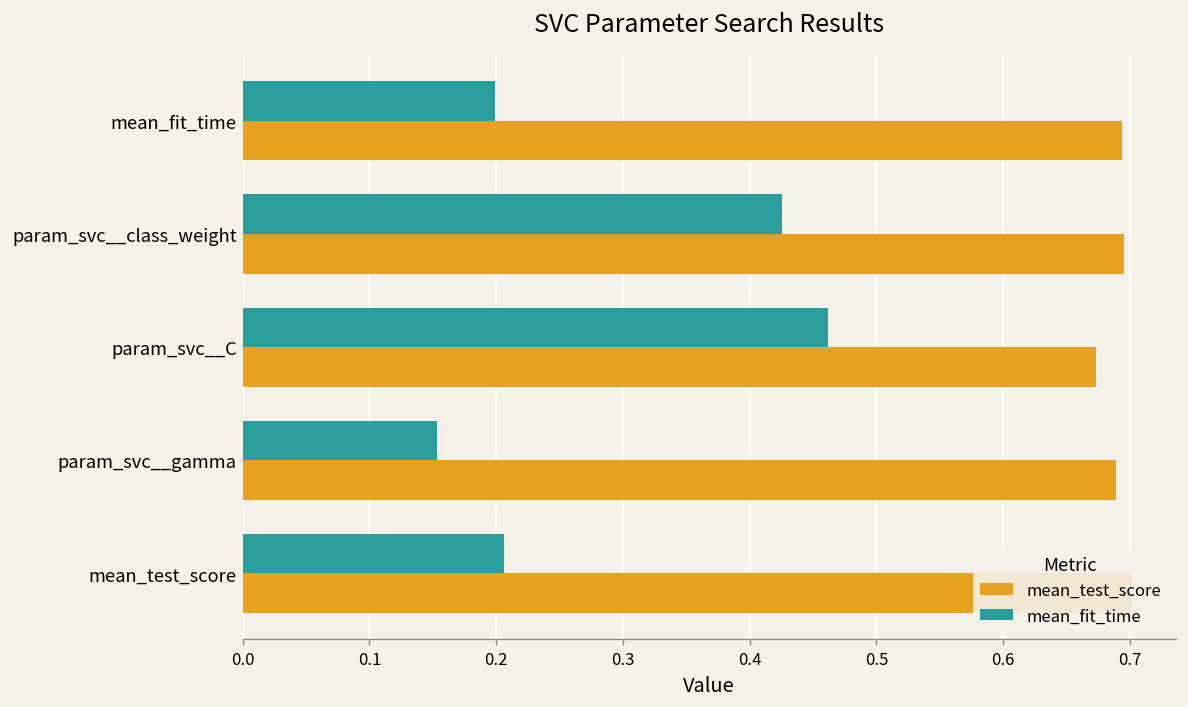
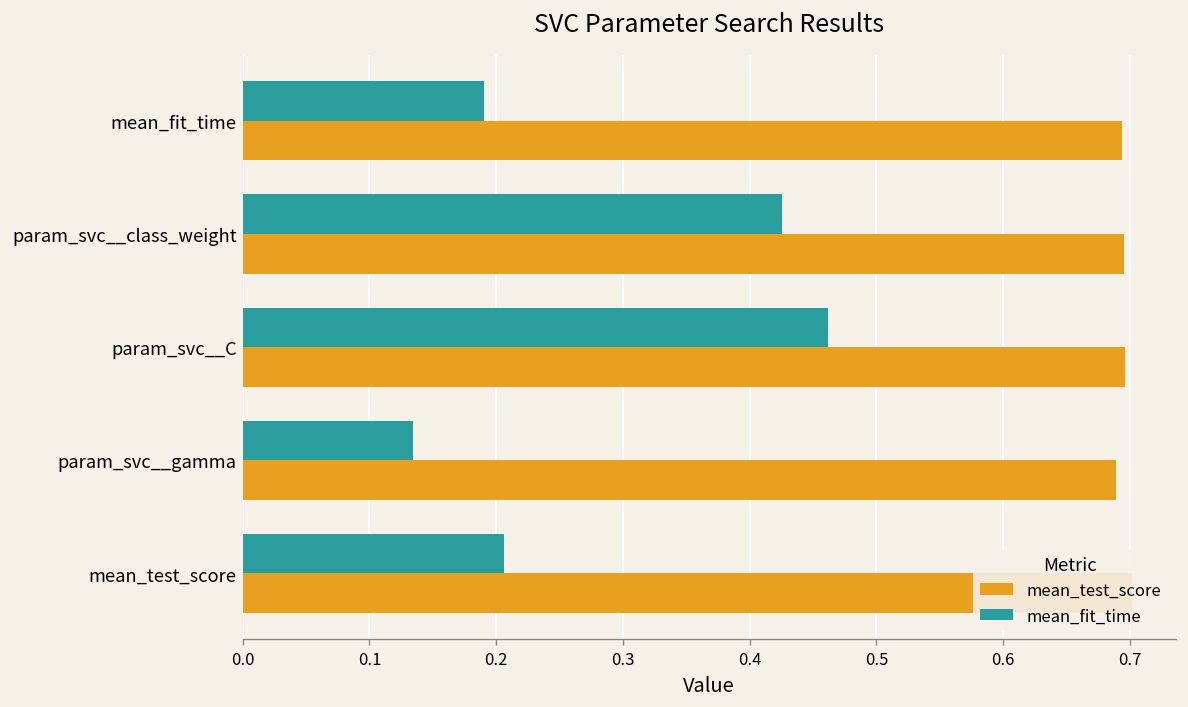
  {
    "mean_test_score": {
      "mean_fit_time": 0.694,
      "param_svc__class_weight": 0.695,
-     "param_svc__C": 0.673,
+     "param_svc__C": 0.696,
      "param_svc__gamma": 0.689
    },
    "mean_fit_time": {
-     "mean_fit_time": 0.199,
+     "mean_fit_time": 0.190,
      "param_svc__class_weight": 0.425,
      "param_svc__C": 0.462,
-     "param_svc__gamma": 0.153,
+     "param_svc__gamma": 0.135,
      "mean_test_score": 0.206
    }
  }
